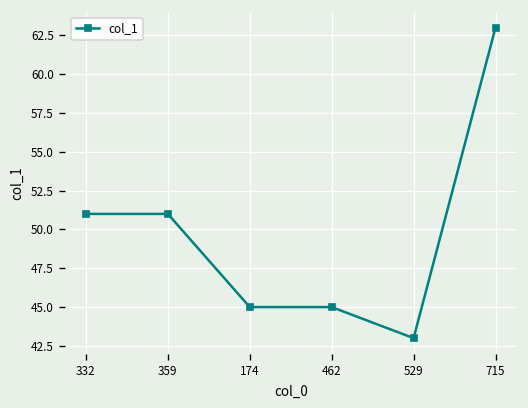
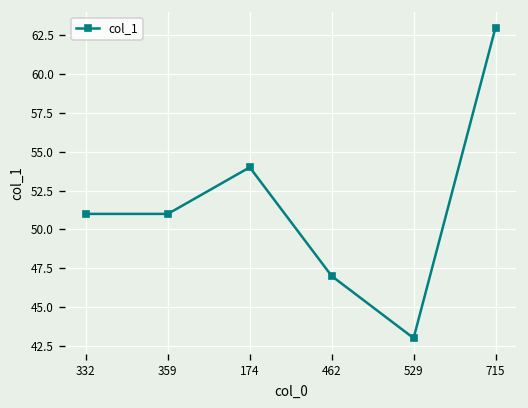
  {
    "332": 51,
    "359": 51,
-   "174": 45,
-   "462": 45,
+   "174": 54,
+   "462": 47,
    "529": 43,
    "715": 63
  }
